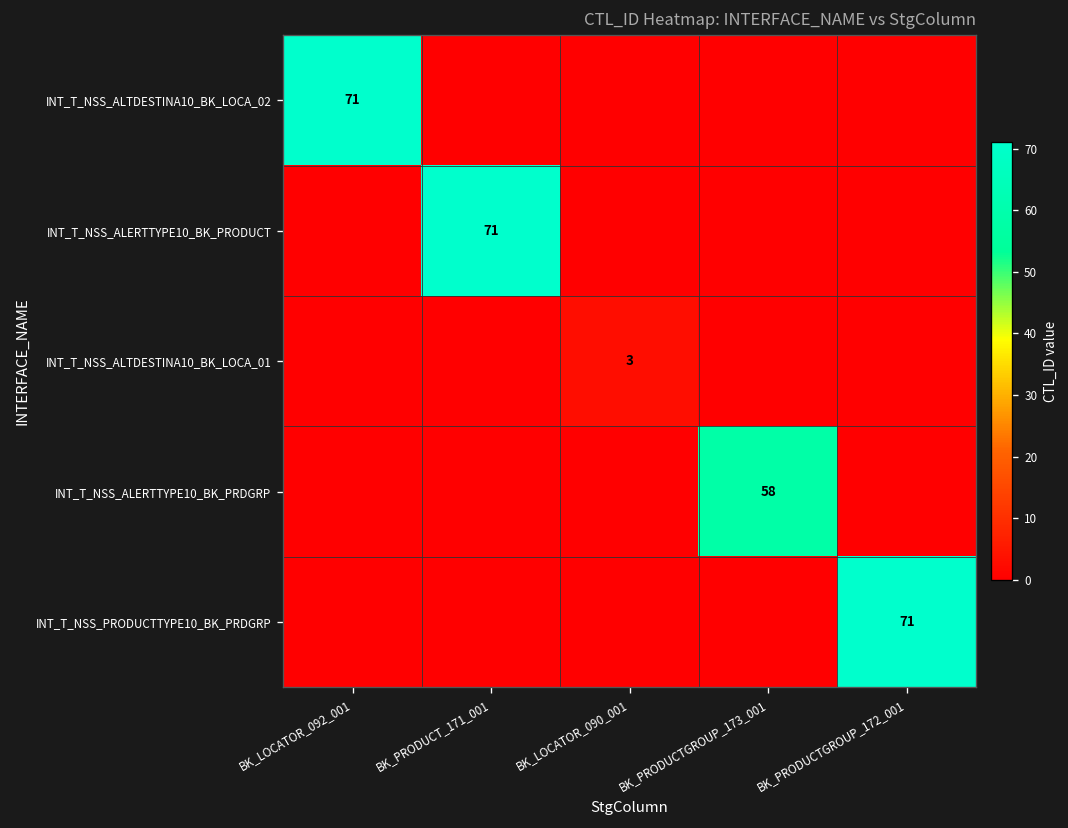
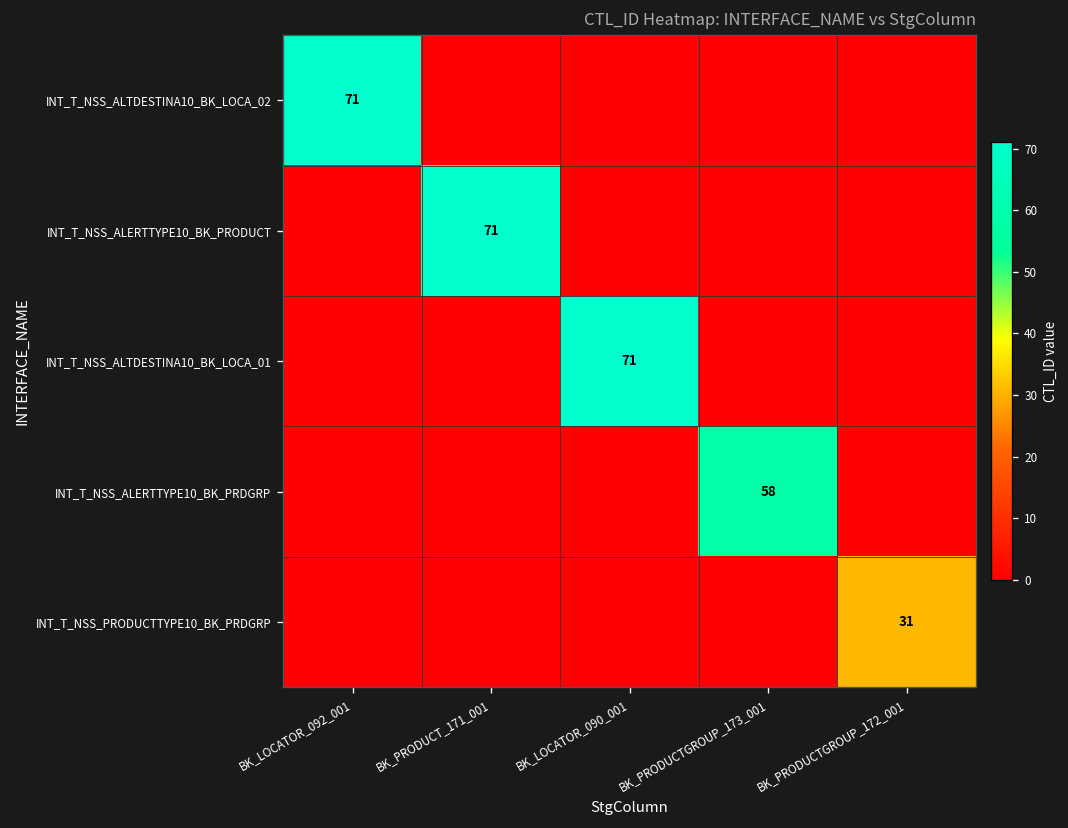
  {
    "INT_T_NSS_ALTDESTINA10_BK_LOCA_02": {
      "BK_LOCATOR_092_001": 71
    },
    "INT_T_NSS_ALERTTYPE10_BK_PRODUCT": {
      "BK_PRODUCT_171_001": 71
    },
    "INT_T_NSS_ALTDESTINA10_BK_LOCA_01": {
-     "BK_LOCATOR_090_001": 3
+     "BK_LOCATOR_090_001": 71
    },
    "INT_T_NSS_ALERTTYPE10_BK_PRDGRP": {
      "BK_PRODUCTGROUP_173_001": 58
    },
    "INT_T_NSS_PRODUCTTYPE10_BK_PRDGRP": {
-     "BK_PRODUCTGROUP_172_001": 71
+     "BK_PRODUCTGROUP_172_001": 31
    }
  }
